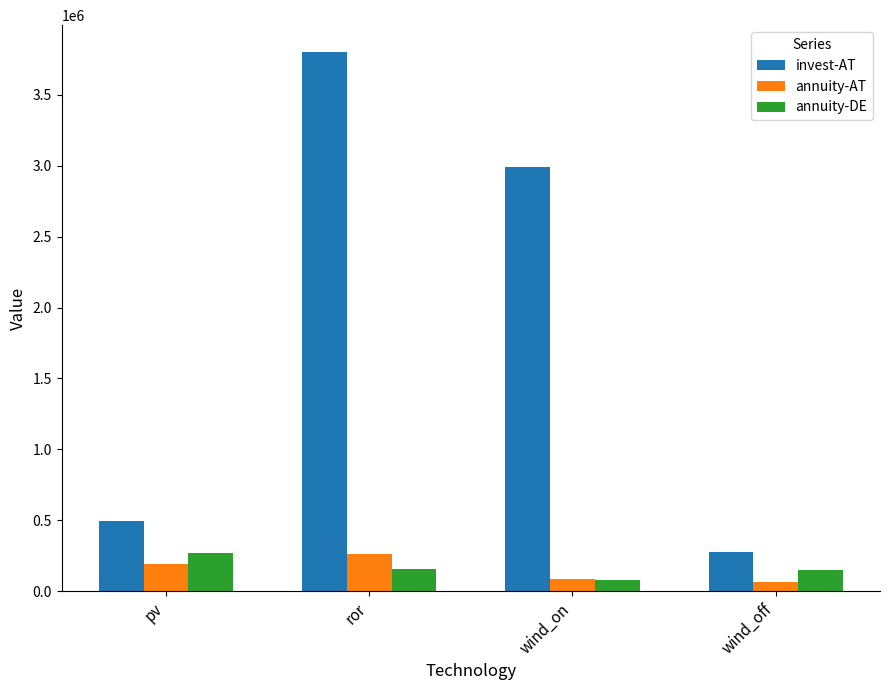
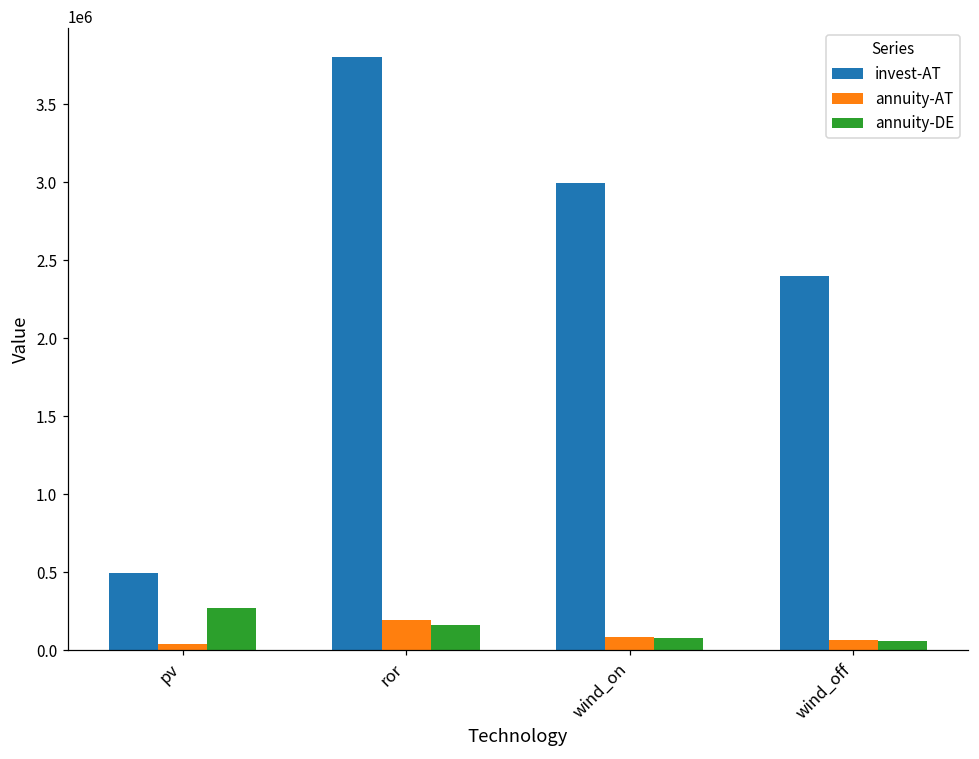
  {
    "invest-AT": {
      "pv": 490000,
      "ror": 3800000,
      "wind_on": 2990000,
-     "wind_off": 280000
+     "wind_off": 2400000
    },
    "annuity-AT": {
-     "pv": 190000,
-     "ror": 260000,
+     "pv": 40000,
+     "ror": 200000,
      "wind_on": 90000,
      "wind_off": 60000
    },
    "annuity-DE": {
      "pv": 270000,
      "ror": 160000,
      "wind_on": 80000,
-     "wind_off": 150000
+     "wind_off": 60000
    }
  }
